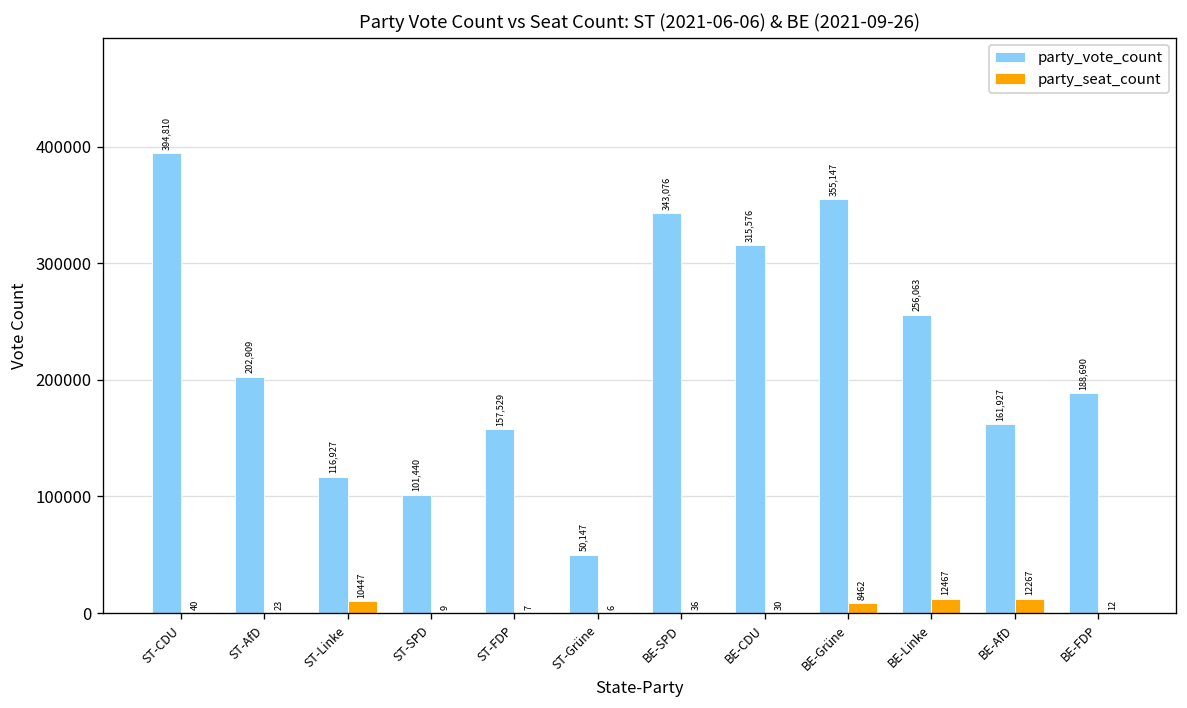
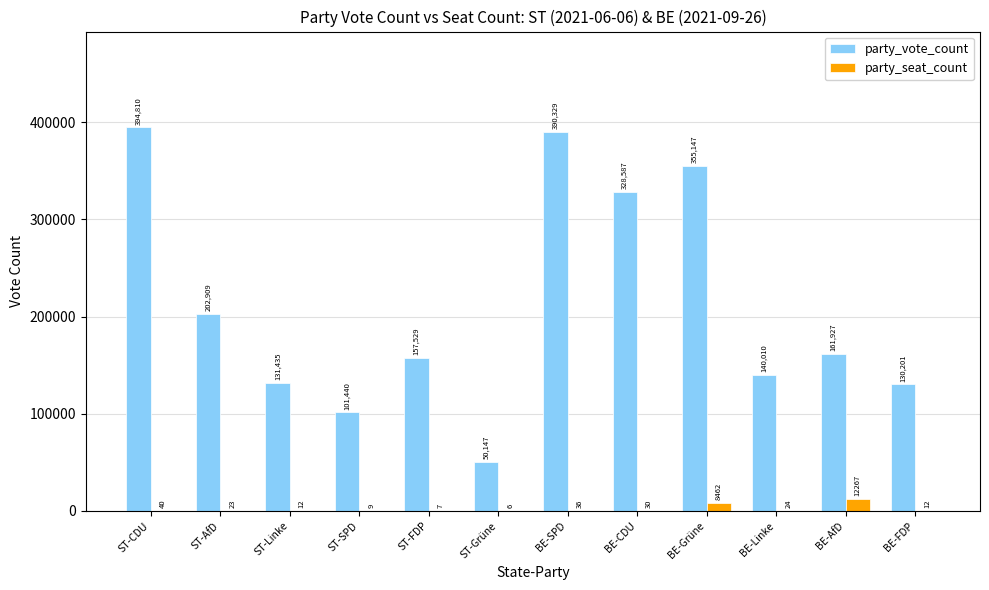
  {
    "party_vote_count": {
      "ST-CDU": "394,810",
      "ST-AfD": "202,909",
-     "ST-Linke": "116,927",
+     "ST-Linke": "131,435",
      "ST-SPD": "101,440",
      "ST-FDP": "157,529",
      "ST-Grüne": "50,147",
-     "BE-SPD": "343,076",
-     "BE-CDU": "315,576",
+     "BE-SPD": "390,329",
+     "BE-CDU": "328,587",
      "BE-Grüne": "355,147",
-     "BE-Linke": "256,063",
+     "BE-Linke": "140,010",
      "BE-AfD": "161,927",
-     "BE-FDP": "188,690"
+     "BE-FDP": "130,201"
    },
    "party_seat_count": {
      "ST-CDU": "40",
      "ST-AfD": "23",
-     "ST-Linke": "10447",
+     "ST-Linke": "12",
      "ST-SPD": "9",
      "ST-FDP": "7",
      "ST-Grüne": "6",
      "BE-SPD": "36",
      "BE-CDU": "30",
      "BE-Grüne": "8462",
-     "BE-Linke": "12467",
+     "BE-Linke": "24",
      "BE-AfD": "12267",
      "BE-FDP": "12"
    }
  }
